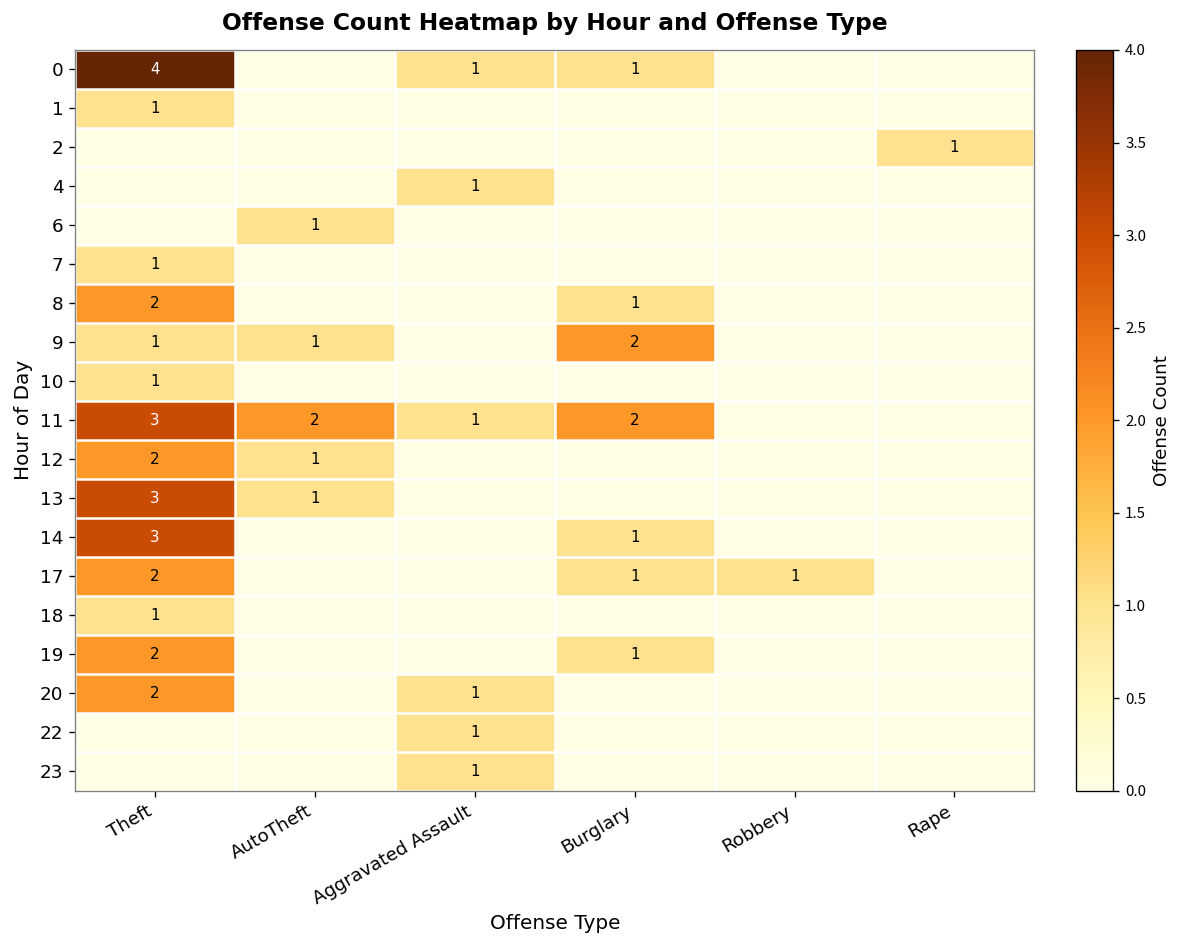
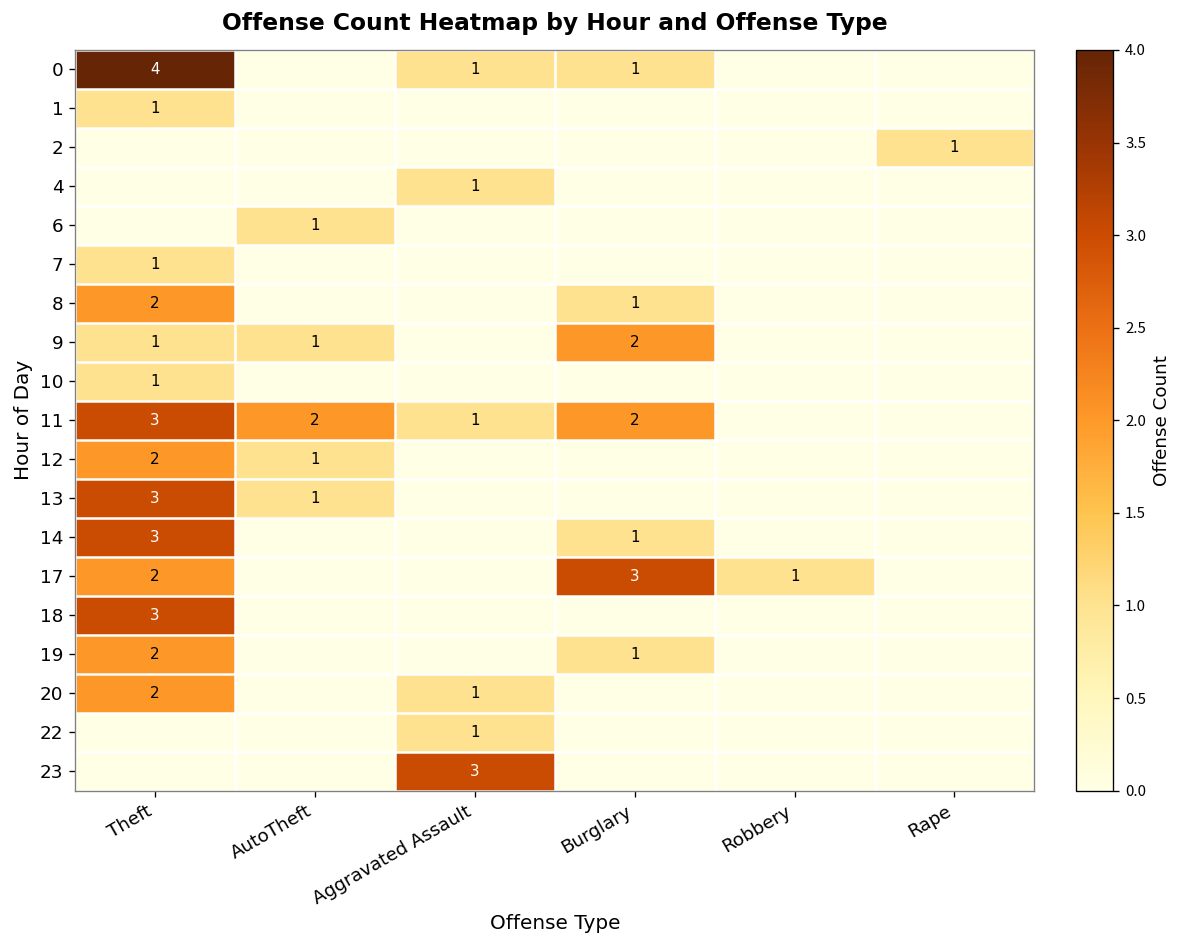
  {
    "0": {
      "Theft": 4,
      "Aggravated Assault": 1,
      "Burglary": 1
    },
    "1": {
      "Theft": 1
    },
    "2": {
      "Rape": 1
    },
    "4": {
      "Aggravated Assault": 1
    },
    "6": {
      "AutoTheft": 1
    },
    "7": {
      "Theft": 1
    },
    "8": {
      "Theft": 2,
      "Burglary": 1
    },
    "9": {
      "Theft": 1,
      "AutoTheft": 1,
      "Burglary": 2
    },
    "10": {
      "Theft": 1
    },
    "11": {
      "Theft": 3,
      "AutoTheft": 2,
      "Aggravated Assault": 1,
      "Burglary": 2
    },
    "12": {
      "Theft": 2,
      "AutoTheft": 1
    },
    "13": {
      "Theft": 3,
      "AutoTheft": 1
    },
    "14": {
      "Theft": 3,
      "Burglary": 1
    },
    "17": {
      "Theft": 2,
-     "Burglary": 1,
+     "Burglary": 3,
      "Robbery": 1
    },
    "18": {
-     "Theft": 1
+     "Theft": 3
    },
    "19": {
      "Theft": 2,
      "Burglary": 1
    },
    "20": {
      "Theft": 2,
      "Aggravated Assault": 1
    },
    "22": {
      "Aggravated Assault": 1
    },
    "23": {
-     "Aggravated Assault": 1
+     "Aggravated Assault": 3
    }
  }
